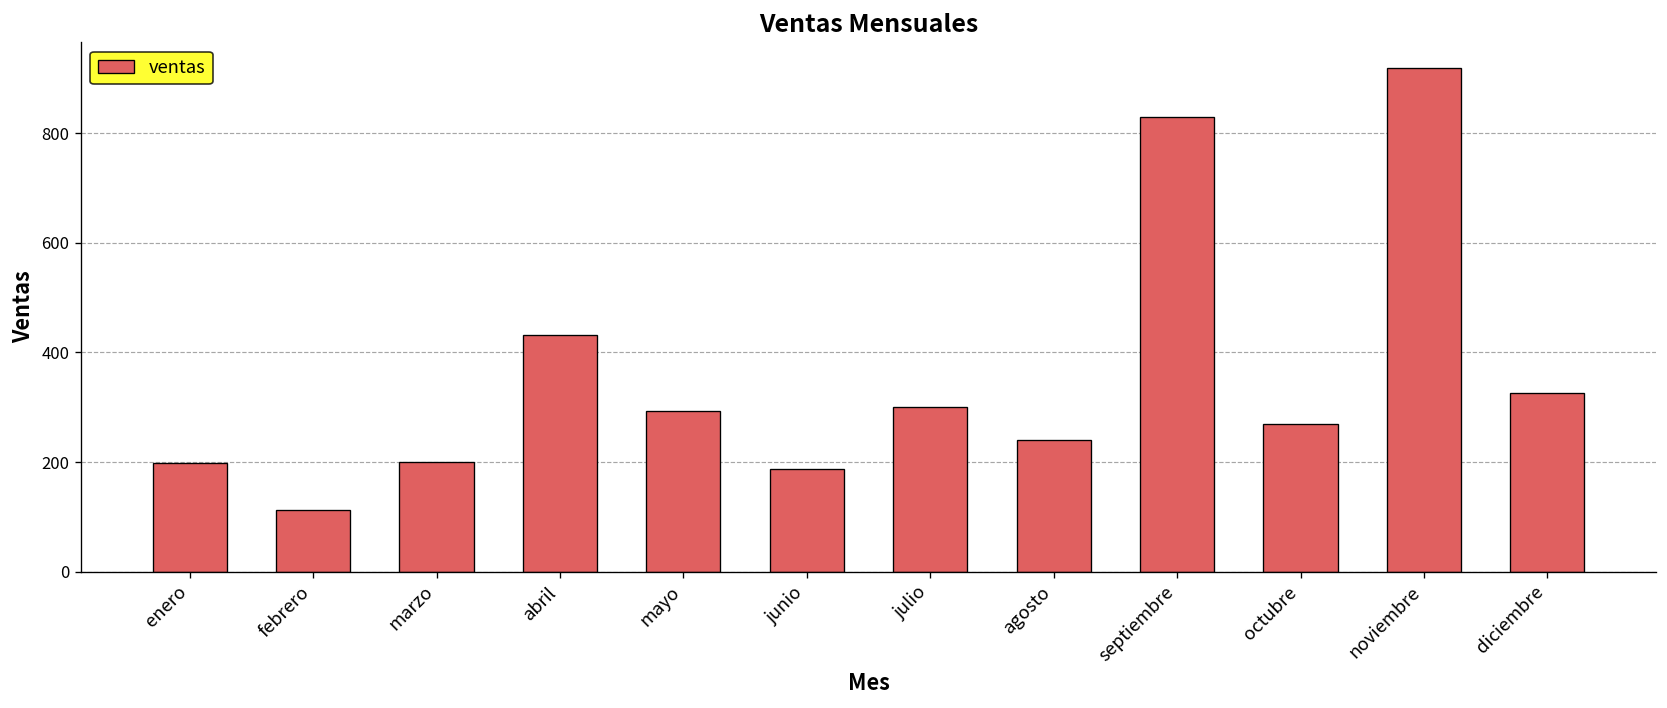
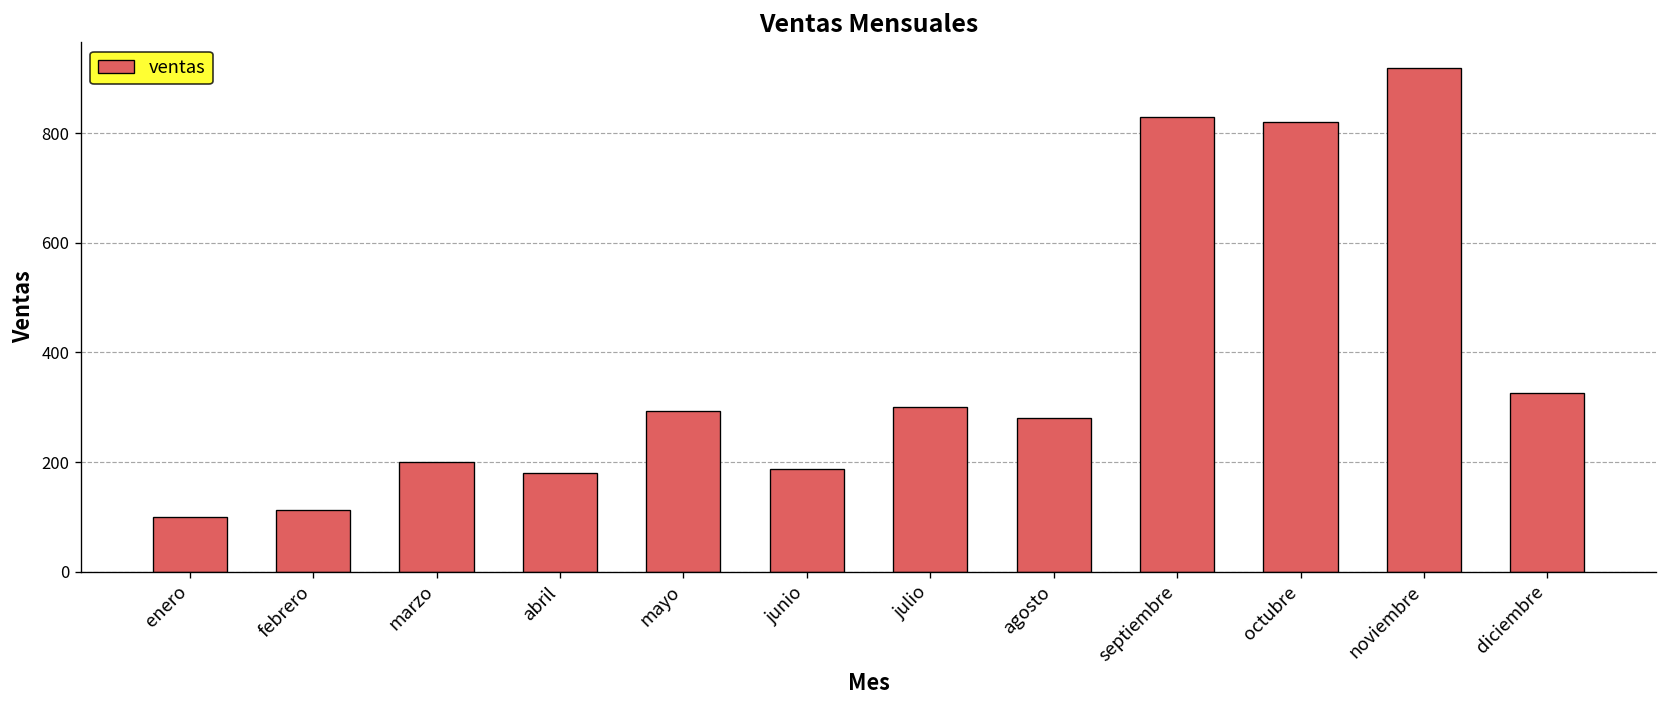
  {
-   "enero": 200,
+   "enero": 100,
    "febrero": 110,
    "marzo": 200,
-   "abril": 430,
+   "abril": 180,
    "mayo": 290,
    "junio": 190,
    "julio": 300,
-   "agosto": 240,
+   "agosto": 280,
    "septiembre": 830,
-   "octubre": 270,
+   "octubre": 820,
    "noviembre": 920,
    "diciembre": 330
  }
